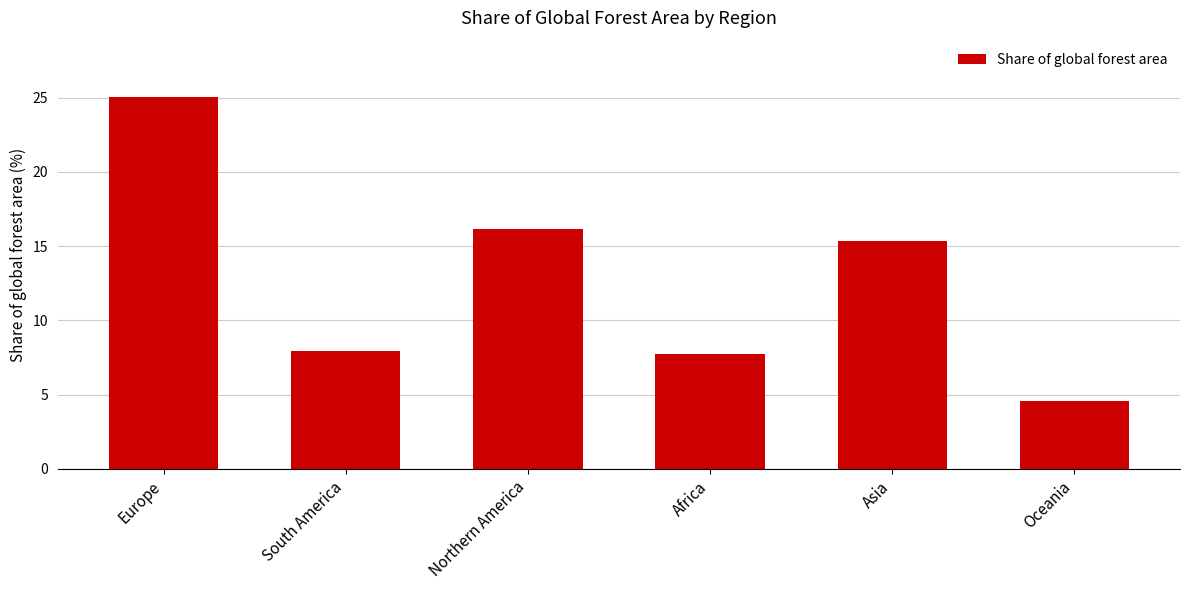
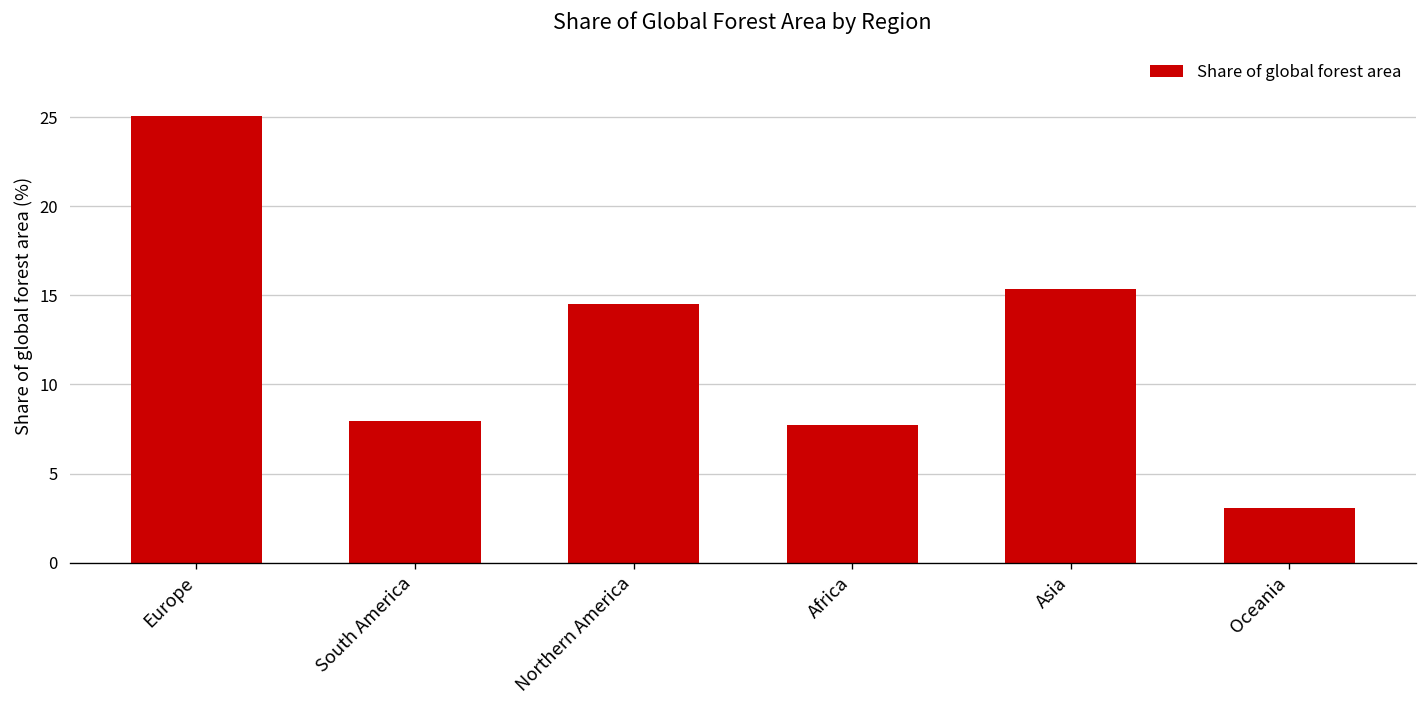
  {
    "Europe": 25.1,
    "South America": 7.9,
-   "Northern America": 16.2,
+   "Northern America": 14.5,
    "Africa": 7.7,
    "Asia": 15.3,
-   "Oceania": 4.6
+   "Oceania": 3.1
  }
